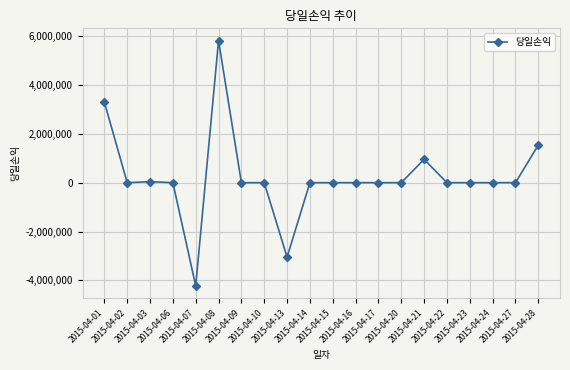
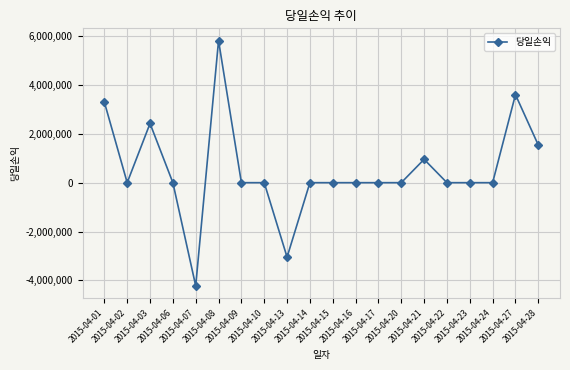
  {
    "2015-04-01": "3,300,000",
    "2015-04-02": "0",
-   "2015-04-03": "0",
+   "2015-04-03": "2,400,000",
    "2015-04-06": "0",
    "2015-04-07": "-4,200,000",
    "2015-04-08": "5,800,000",
    "2015-04-09": "0",
    "2015-04-10": "0",
    "2015-04-13": "-3,000,000",
    "2015-04-14": "0",
    "2015-04-15": "0",
    "2015-04-16": "0",
    "2015-04-17": "0",
    "2015-04-20": "0",
    "2015-04-21": "1,000,000",
    "2015-04-22": "0",
    "2015-04-23": "0",
    "2015-04-24": "0",
-   "2015-04-27": "0",
+   "2015-04-27": "3,600,000",
    "2015-04-28": "1,500,000"
  }
